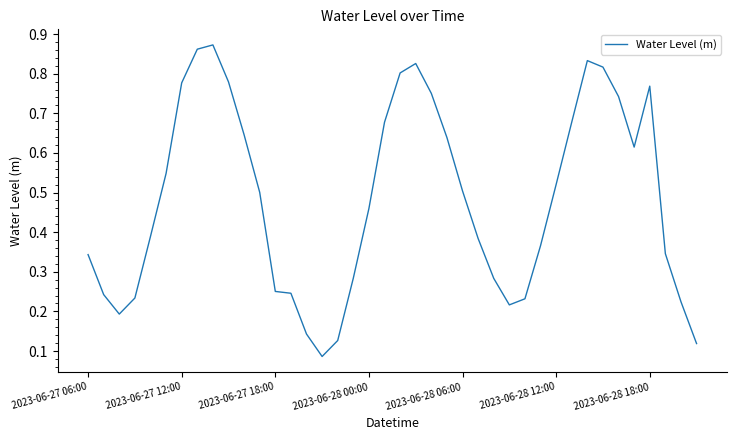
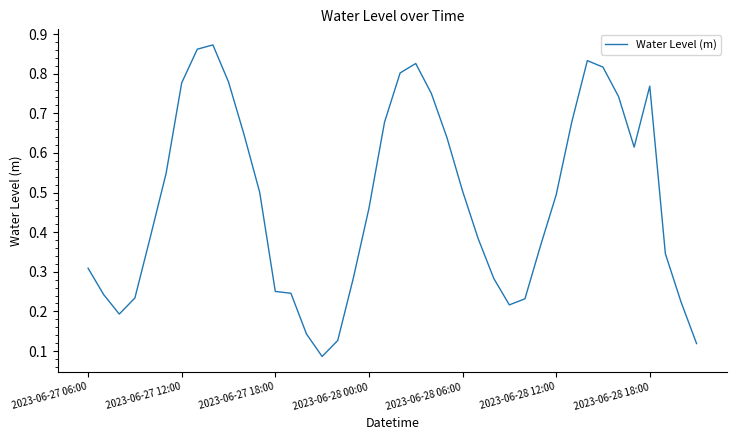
  {
-   "2023-06-27 06:00": 0.34,
+   "2023-06-27 06:00": 0.31,
    "2023-06-27 12:00": 0.78,
    "2023-06-27 18:00": 0.25,
    "2023-06-28 00:00": 0.46,
    "2023-06-28 06:00": 0.50,
-   "2023-06-28 12:00": 0.52,
+   "2023-06-28 12:00": 0.49,
    "2023-06-28 18:00": 0.77
  }
